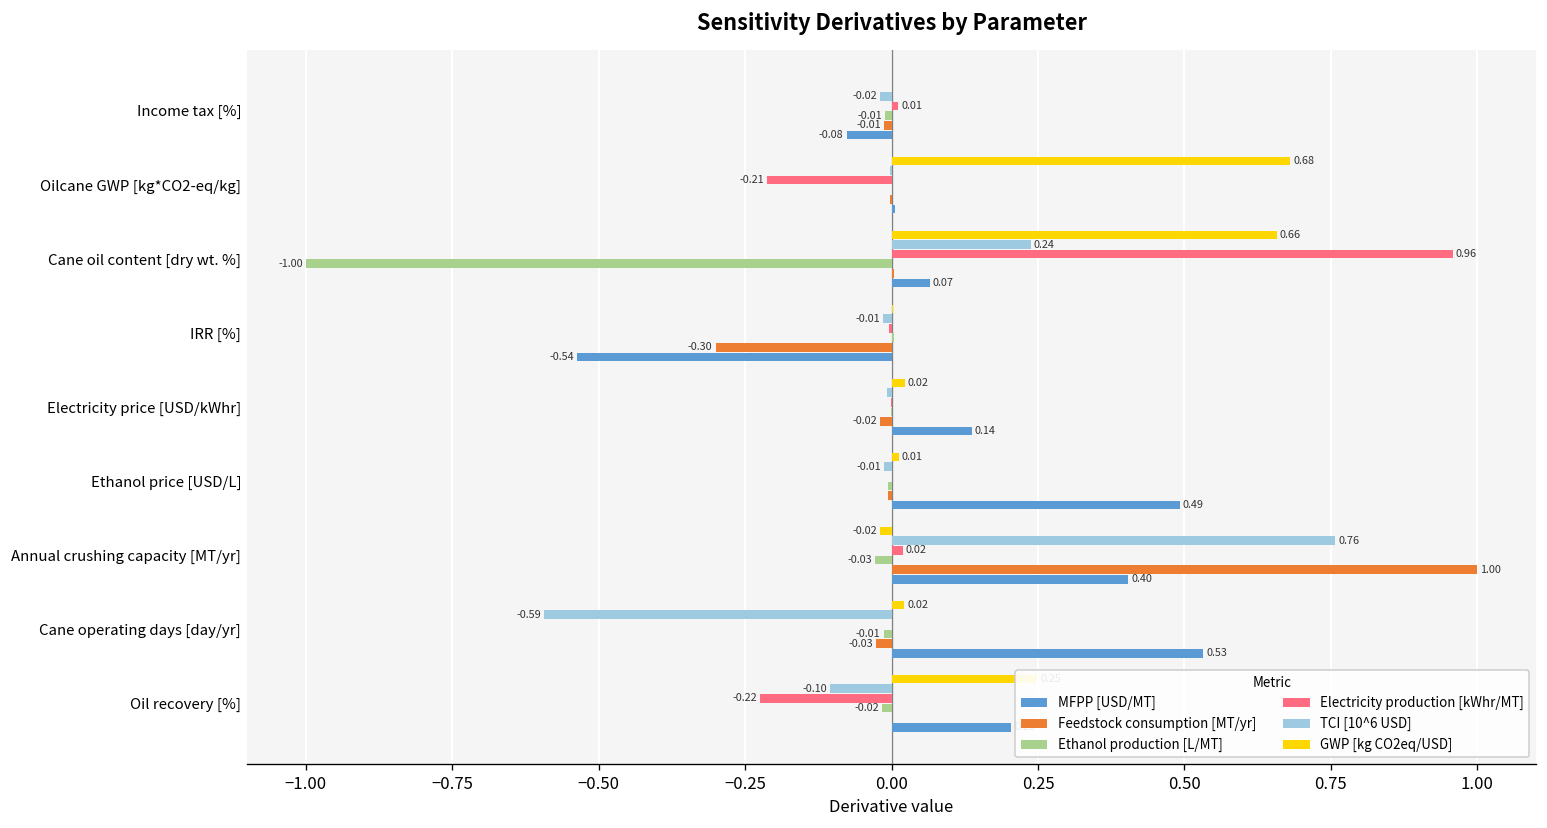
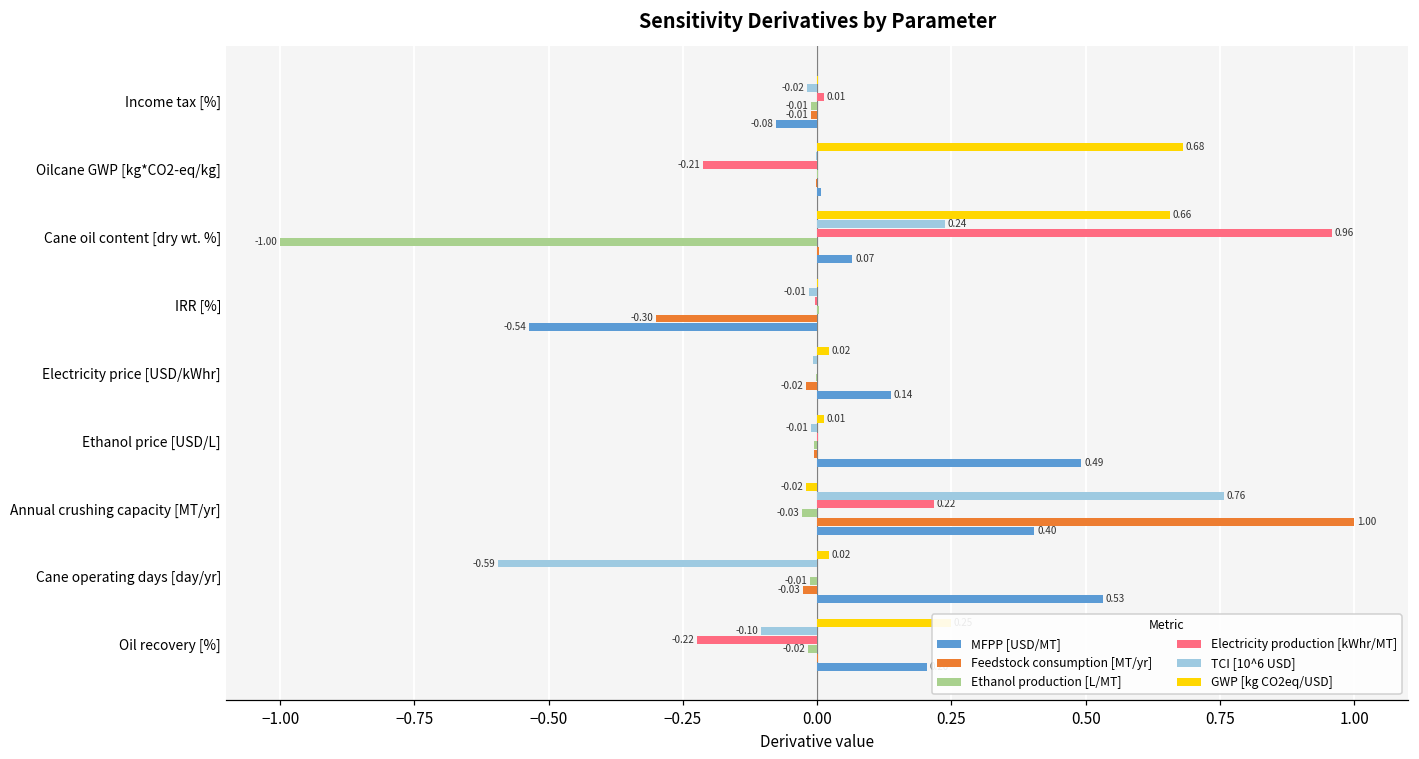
  {
    "MFPP [USD/MT]": {
      "Income tax [%]": -0.08,
      "Cane oil content [dry wt. %]": 0.07,
      "IRR [%]": -0.54,
      "Electricity price [USD/kWhr]": 0.14,
      "Ethanol price [USD/L]": 0.49,
      "Annual crushing capacity [MT/yr]": 0.40,
      "Cane operating days [day/yr]": 0.53
    },
    "Feedstock consumption [MT/yr]": {
      "Income tax [%]": -0.01,
      "IRR [%]": -0.30,
      "Electricity price [USD/kWhr]": -0.02,
      "Annual crushing capacity [MT/yr]": 1.00,
      "Cane operating days [day/yr]": -0.03
    },
    "Ethanol production [L/MT]": {
      "Income tax [%]": -0.01,
      "Cane oil content [dry wt. %]": -1.00,
      "Annual crushing capacity [MT/yr]": -0.03,
      "Cane operating days [day/yr]": -0.01,
      "Oil recovery [%]": -0.02
    },
    "Electricity production [kWhr/MT]": {
      "Income tax [%]": 0.01,
      "Oilcane GWP [kg*CO2-eq/kg]": -0.21,
      "Cane oil content [dry wt. %]": 0.96,
-     "Annual crushing capacity [MT/yr]": 0.02,
+     "Annual crushing capacity [MT/yr]": 0.22,
      "Oil recovery [%]": -0.22
    },
    "TCI [10^6 USD]": {
      "Income tax [%]": -0.02,
      "Cane oil content [dry wt. %]": 0.24,
      "IRR [%]": -0.01,
      "Ethanol price [USD/L]": -0.01,
      "Annual crushing capacity [MT/yr]": 0.76,
      "Cane operating days [day/yr]": -0.59,
      "Oil recovery [%]": -0.10
    },
    "GWP [kg CO2eq/USD]": {
      "Oilcane GWP [kg*CO2-eq/kg]": 0.68,
      "Cane oil content [dry wt. %]": 0.66,
      "Electricity price [USD/kWhr]": 0.02,
      "Ethanol price [USD/L]": 0.01,
      "Annual crushing capacity [MT/yr]": -0.02,
      "Cane operating days [day/yr]": 0.02
    }
  }
